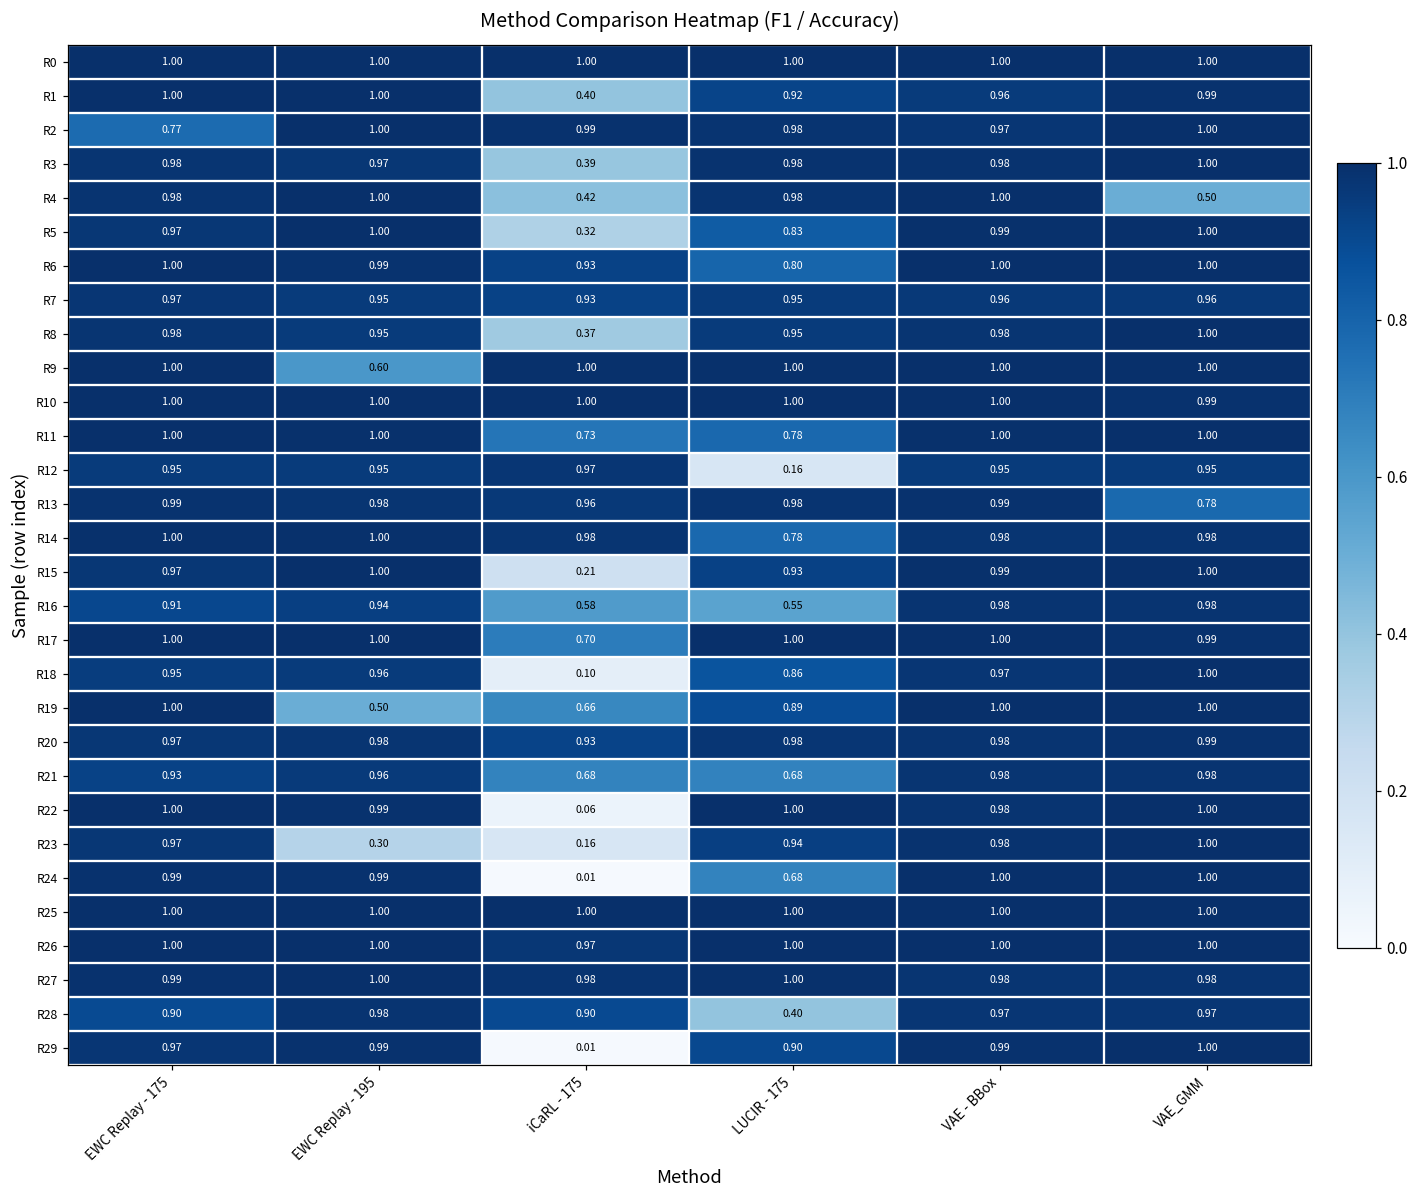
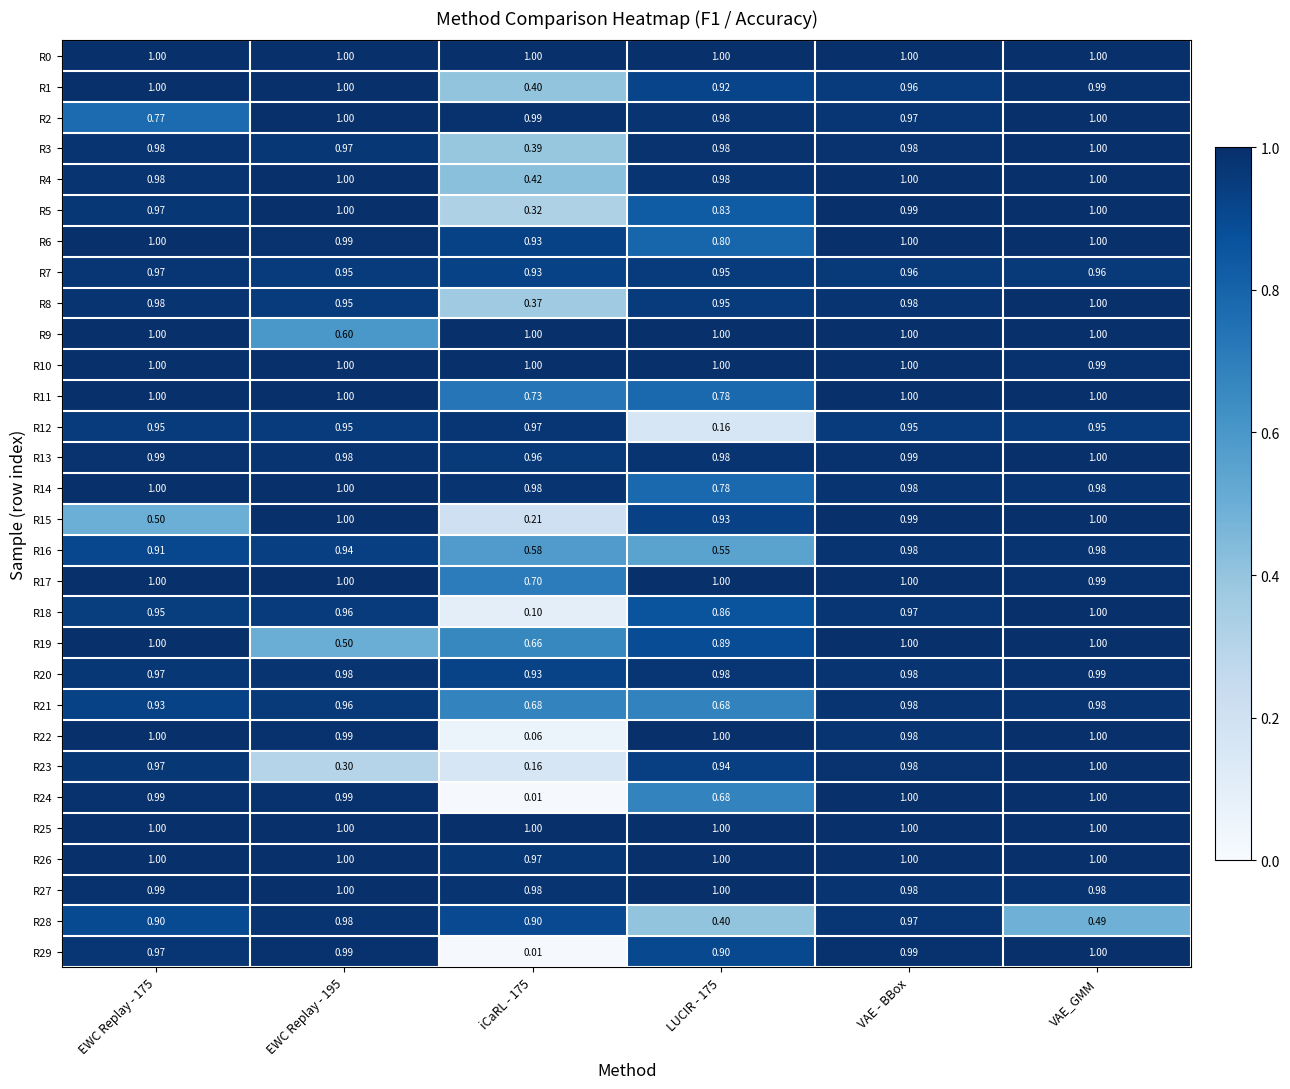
  {
    "R0": {
      "EWC Replay - 175": 1.00,
      "EWC Replay - 195": 1.00,
      "iCaRL - 175": 1.00,
      "LUCIR - 175": 1.00,
      "VAE - BBox": 1.00,
      "VAE_GMM": 1.00
    },
    "R1": {
      "EWC Replay - 175": 1.00,
      "EWC Replay - 195": 1.00,
      "iCaRL - 175": 0.40,
      "LUCIR - 175": 0.92,
      "VAE - BBox": 0.96,
      "VAE_GMM": 0.99
    },
    "R2": {
      "EWC Replay - 175": 0.77,
      "EWC Replay - 195": 1.00,
      "iCaRL - 175": 0.99,
      "LUCIR - 175": 0.98,
      "VAE - BBox": 0.97,
      "VAE_GMM": 1.00
    },
    "R3": {
      "EWC Replay - 175": 0.98,
      "EWC Replay - 195": 0.97,
      "iCaRL - 175": 0.39,
      "LUCIR - 175": 0.98,
      "VAE - BBox": 0.98,
      "VAE_GMM": 1.00
    },
    "R4": {
      "EWC Replay - 175": 0.98,
      "EWC Replay - 195": 1.00,
      "iCaRL - 175": 0.42,
      "LUCIR - 175": 0.98,
      "VAE - BBox": 1.00,
-     "VAE_GMM": 0.50
+     "VAE_GMM": 1.00
    },
    "R5": {
      "EWC Replay - 175": 0.97,
      "EWC Replay - 195": 1.00,
      "iCaRL - 175": 0.32,
      "LUCIR - 175": 0.83,
      "VAE - BBox": 0.99,
      "VAE_GMM": 1.00
    },
    "R6": {
      "EWC Replay - 175": 1.00,
      "EWC Replay - 195": 0.99,
      "iCaRL - 175": 0.93,
      "LUCIR - 175": 0.80,
      "VAE - BBox": 1.00,
      "VAE_GMM": 1.00
    },
    "R7": {
      "EWC Replay - 175": 0.97,
      "EWC Replay - 195": 0.95,
      "iCaRL - 175": 0.93,
      "LUCIR - 175": 0.95,
      "VAE - BBox": 0.96,
      "VAE_GMM": 0.96
    },
    "R8": {
      "EWC Replay - 175": 0.98,
      "EWC Replay - 195": 0.95,
      "iCaRL - 175": 0.37,
      "LUCIR - 175": 0.95,
      "VAE - BBox": 0.98,
      "VAE_GMM": 1.00
    },
    "R9": {
      "EWC Replay - 175": 1.00,
      "EWC Replay - 195": 0.60,
      "iCaRL - 175": 1.00,
      "LUCIR - 175": 1.00,
      "VAE - BBox": 1.00,
      "VAE_GMM": 1.00
    },
    "R10": {
      "EWC Replay - 175": 1.00,
      "EWC Replay - 195": 1.00,
      "iCaRL - 175": 1.00,
      "LUCIR - 175": 1.00,
      "VAE - BBox": 1.00,
      "VAE_GMM": 0.99
    },
    "R11": {
      "EWC Replay - 175": 1.00,
      "EWC Replay - 195": 1.00,
      "iCaRL - 175": 0.73,
      "LUCIR - 175": 0.78,
      "VAE - BBox": 1.00,
      "VAE_GMM": 1.00
    },
    "R12": {
      "EWC Replay - 175": 0.95,
      "EWC Replay - 195": 0.95,
      "iCaRL - 175": 0.97,
      "LUCIR - 175": 0.16,
      "VAE - BBox": 0.95,
      "VAE_GMM": 0.95
    },
    "R13": {
      "EWC Replay - 175": 0.99,
      "EWC Replay - 195": 0.98,
      "iCaRL - 175": 0.96,
      "LUCIR - 175": 0.98,
      "VAE - BBox": 0.99,
-     "VAE_GMM": 0.78
+     "VAE_GMM": 1.00
    },
    "R14": {
      "EWC Replay - 175": 1.00,
      "EWC Replay - 195": 1.00,
      "iCaRL - 175": 0.98,
      "LUCIR - 175": 0.78,
      "VAE - BBox": 0.98,
      "VAE_GMM": 0.98
    },
    "R15": {
-     "EWC Replay - 175": 0.97,
+     "EWC Replay - 175": 0.50,
      "EWC Replay - 195": 1.00,
      "iCaRL - 175": 0.21,
      "LUCIR - 175": 0.93,
      "VAE - BBox": 0.99,
      "VAE_GMM": 1.00
    },
    "R16": {
      "EWC Replay - 175": 0.91,
      "EWC Replay - 195": 0.94,
      "iCaRL - 175": 0.58,
      "LUCIR - 175": 0.55,
      "VAE - BBox": 0.98,
      "VAE_GMM": 0.98
    },
    "R17": {
      "EWC Replay - 175": 1.00,
      "EWC Replay - 195": 1.00,
      "iCaRL - 175": 0.70,
      "LUCIR - 175": 1.00,
      "VAE - BBox": 1.00,
      "VAE_GMM": 0.99
    },
    "R18": {
      "EWC Replay - 175": 0.95,
      "EWC Replay - 195": 0.96,
      "iCaRL - 175": 0.10,
      "LUCIR - 175": 0.86,
      "VAE - BBox": 0.97,
      "VAE_GMM": 1.00
    },
    "R19": {
      "EWC Replay - 175": 1.00,
      "EWC Replay - 195": 0.50,
      "iCaRL - 175": 0.66,
      "LUCIR - 175": 0.89,
      "VAE - BBox": 1.00,
      "VAE_GMM": 1.00
    },
    "R20": {
      "EWC Replay - 175": 0.97,
      "EWC Replay - 195": 0.98,
      "iCaRL - 175": 0.93,
      "LUCIR - 175": 0.98,
      "VAE - BBox": 0.98,
      "VAE_GMM": 0.99
    },
    "R21": {
      "EWC Replay - 175": 0.93,
      "EWC Replay - 195": 0.96,
      "iCaRL - 175": 0.68,
      "LUCIR - 175": 0.68,
      "VAE - BBox": 0.98,
      "VAE_GMM": 0.98
    },
    "R22": {
      "EWC Replay - 175": 1.00,
      "EWC Replay - 195": 0.99,
      "iCaRL - 175": 0.06,
      "LUCIR - 175": 1.00,
      "VAE - BBox": 0.98,
      "VAE_GMM": 1.00
    },
    "R23": {
      "EWC Replay - 175": 0.97,
      "EWC Replay - 195": 0.30,
      "iCaRL - 175": 0.16,
      "LUCIR - 175": 0.94,
      "VAE - BBox": 0.98,
      "VAE_GMM": 1.00
    },
    "R24": {
      "EWC Replay - 175": 0.99,
      "EWC Replay - 195": 0.99,
      "iCaRL - 175": 0.01,
      "LUCIR - 175": 0.68,
      "VAE - BBox": 1.00,
      "VAE_GMM": 1.00
    },
    "R25": {
      "EWC Replay - 175": 1.00,
      "EWC Replay - 195": 1.00,
      "iCaRL - 175": 1.00,
      "LUCIR - 175": 1.00,
      "VAE - BBox": 1.00,
      "VAE_GMM": 1.00
    },
    "R26": {
      "EWC Replay - 175": 1.00,
      "EWC Replay - 195": 1.00,
      "iCaRL - 175": 0.97,
      "LUCIR - 175": 1.00,
      "VAE - BBox": 1.00,
      "VAE_GMM": 1.00
    },
    "R27": {
      "EWC Replay - 175": 0.99,
      "EWC Replay - 195": 1.00,
      "iCaRL - 175": 0.98,
      "LUCIR - 175": 1.00,
      "VAE - BBox": 0.98,
      "VAE_GMM": 0.98
    },
    "R28": {
      "EWC Replay - 175": 0.90,
      "EWC Replay - 195": 0.98,
      "iCaRL - 175": 0.90,
      "LUCIR - 175": 0.40,
      "VAE - BBox": 0.97,
-     "VAE_GMM": 0.97
+     "VAE_GMM": 0.49
    },
    "R29": {
      "EWC Replay - 175": 0.97,
      "EWC Replay - 195": 0.99,
      "iCaRL - 175": 0.01,
      "LUCIR - 175": 0.90,
      "VAE - BBox": 0.99,
      "VAE_GMM": 1.00
    }
  }
